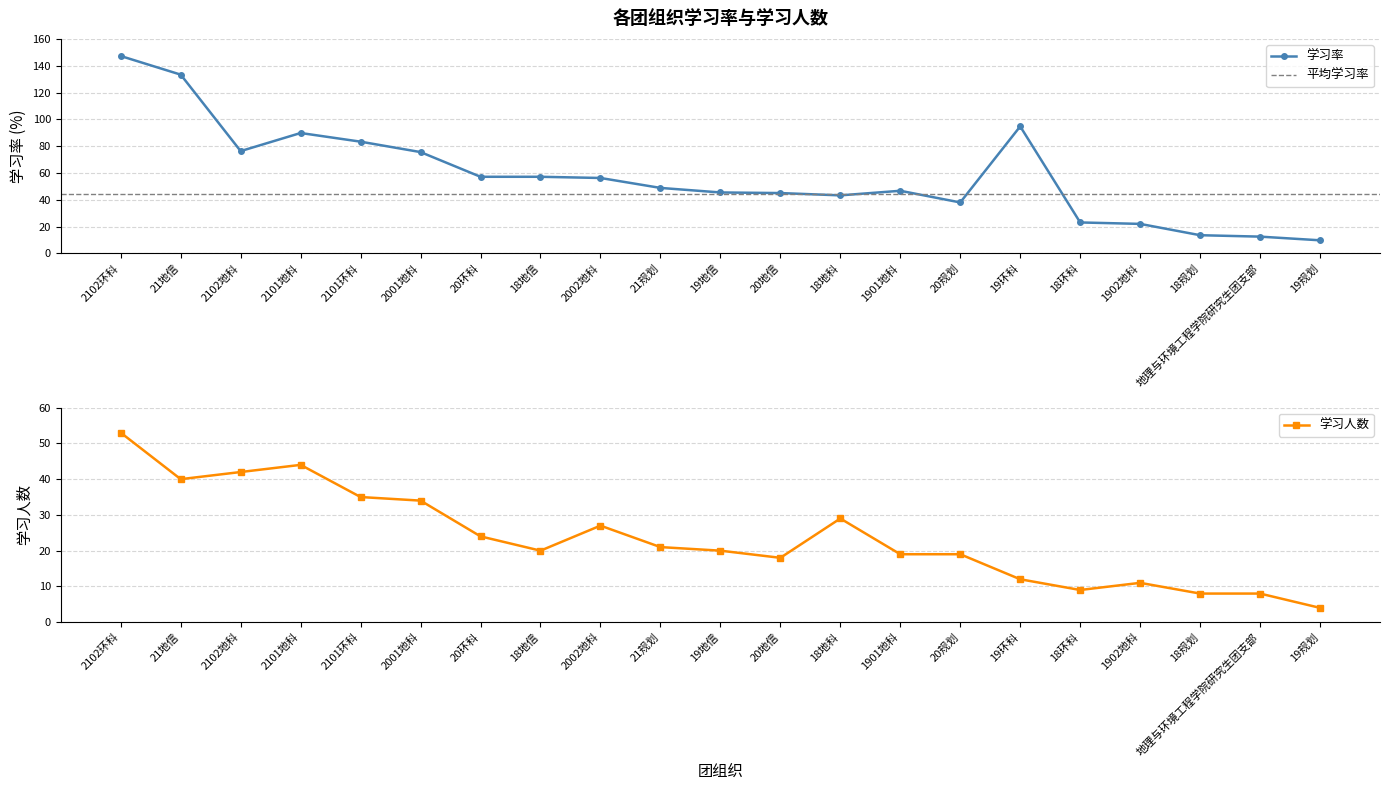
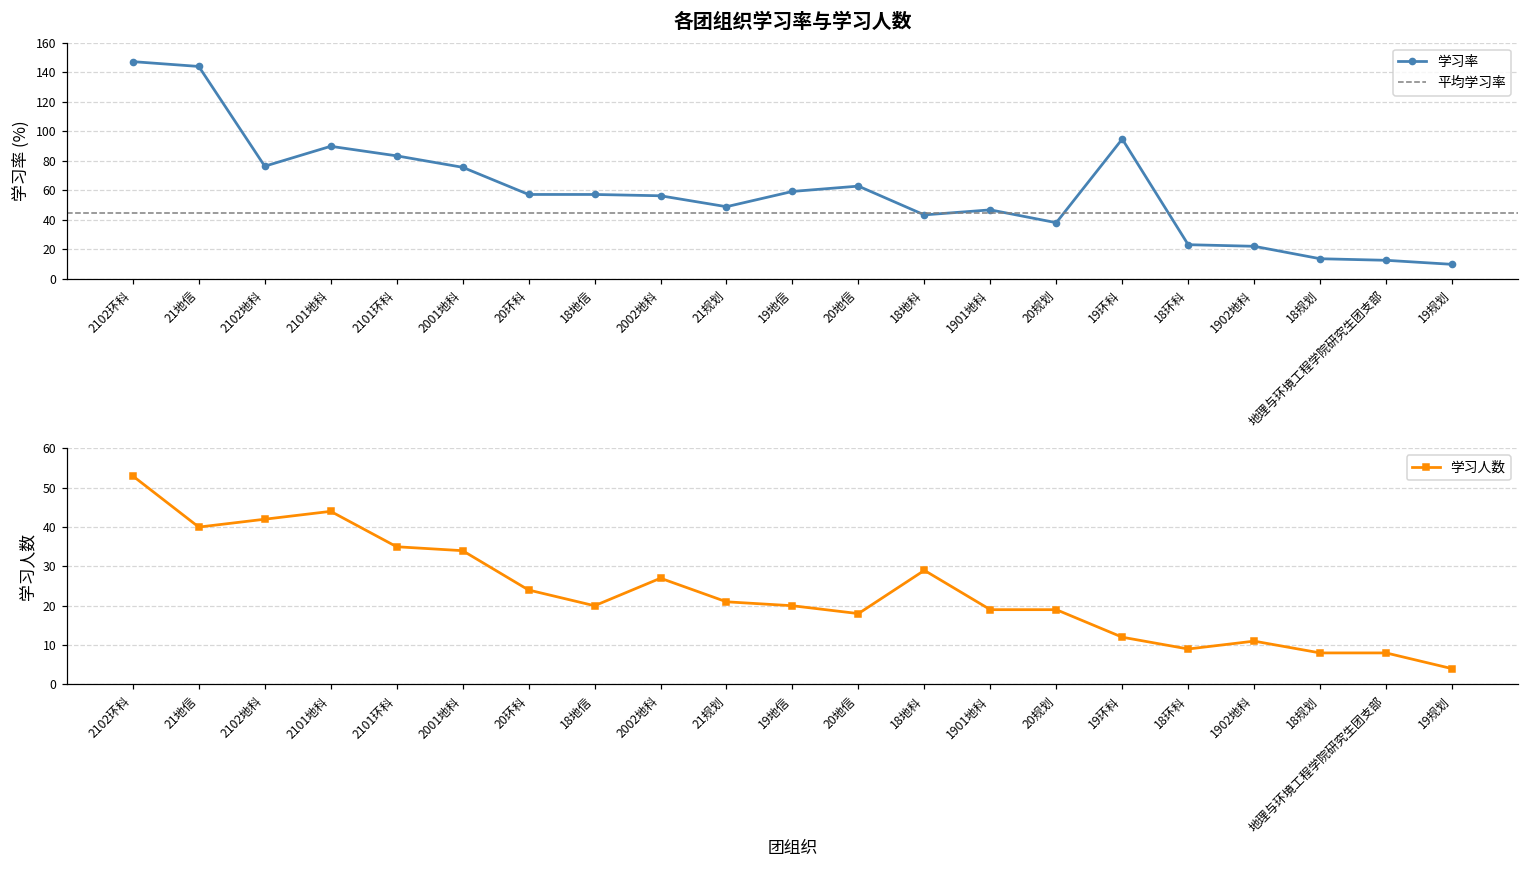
  {
    "各团组织学习率与学习人数": {
      "2102环科": 147,
-     "21地信": 133,
+     "21地信": 144,
      "2102地科": 76,
      "2101地科": 90,
      "2101环科": 83,
      "2001地科": 76,
      "20环科": 57,
      "18地信": 57,
      "2002地科": 56,
      "21规划": 49,
-     "19地信": 45,
-     "20地信": 45,
+     "19地信": 59,
+     "20地信": 63,
      "18地科": 43,
      "1901地科": 47,
      "20规划": 38,
      "19环科": 95,
      "18环科": 23,
      "1902地科": 22,
      "18规划": 14,
      "地理与环境工程学院研究生团支部": 13,
      "19规划": 10
    }
  }
